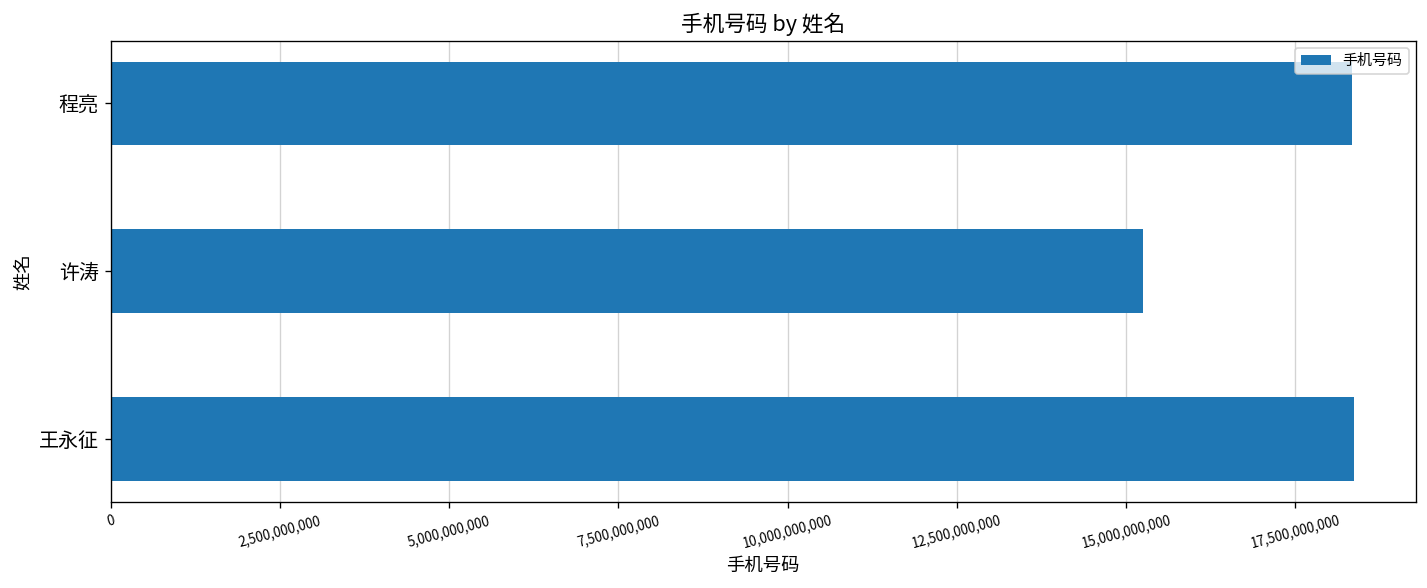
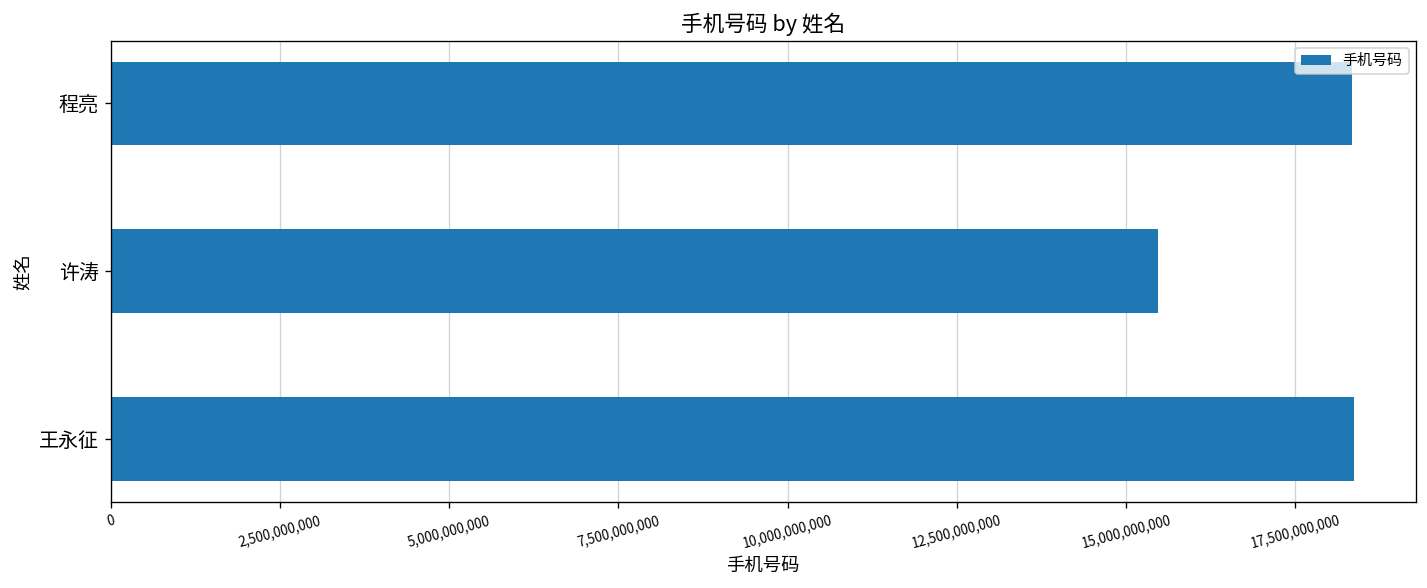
  {
    "程亮": "18,300,000,000",
-   "许涛": "15,300,000,000",
+   "许涛": "15,500,000,000",
    "王永征": "18,400,000,000"
  }
